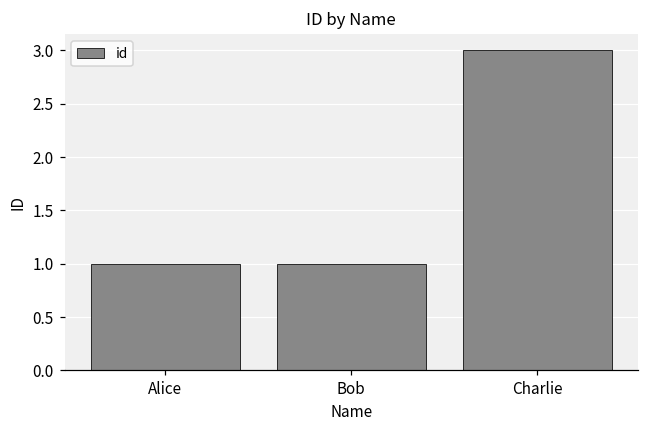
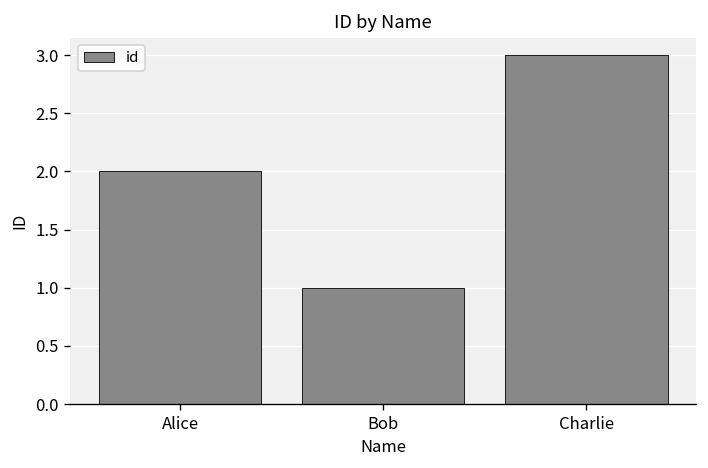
  {
-   "Alice": 1,
+   "Alice": 2,
    "Bob": 1,
    "Charlie": 3
  }
